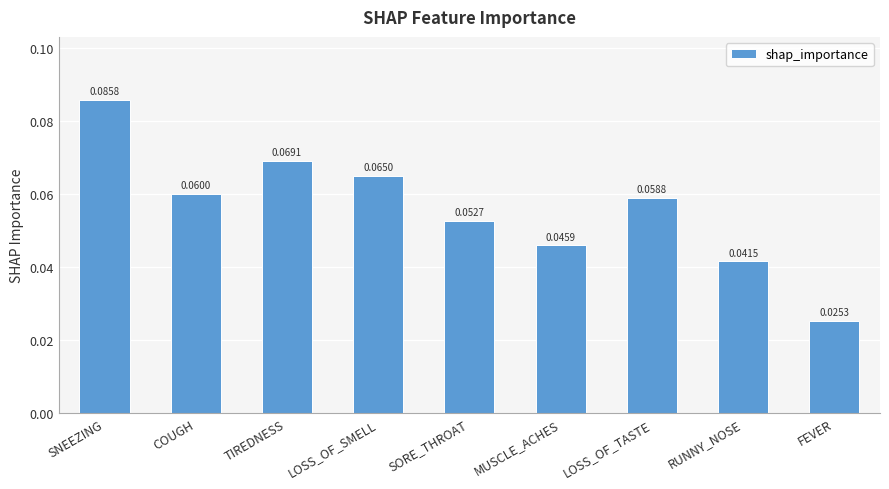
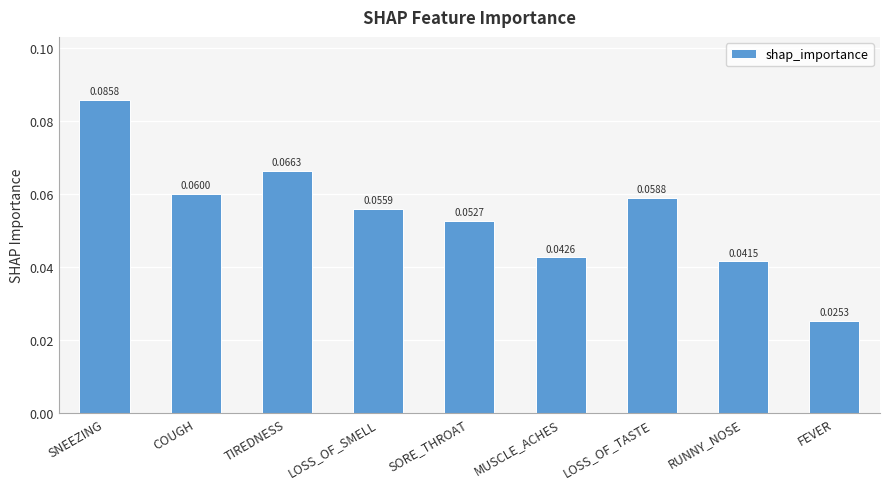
  {
    "SNEEZING": 0.0858,
    "COUGH": 0.0600,
-   "TIREDNESS": 0.0691,
-   "LOSS_OF_SMELL": 0.0650,
+   "TIREDNESS": 0.0663,
+   "LOSS_OF_SMELL": 0.0559,
    "SORE_THROAT": 0.0527,
-   "MUSCLE_ACHES": 0.0459,
+   "MUSCLE_ACHES": 0.0426,
    "LOSS_OF_TASTE": 0.0588,
    "RUNNY_NOSE": 0.0415,
    "FEVER": 0.0253
  }
